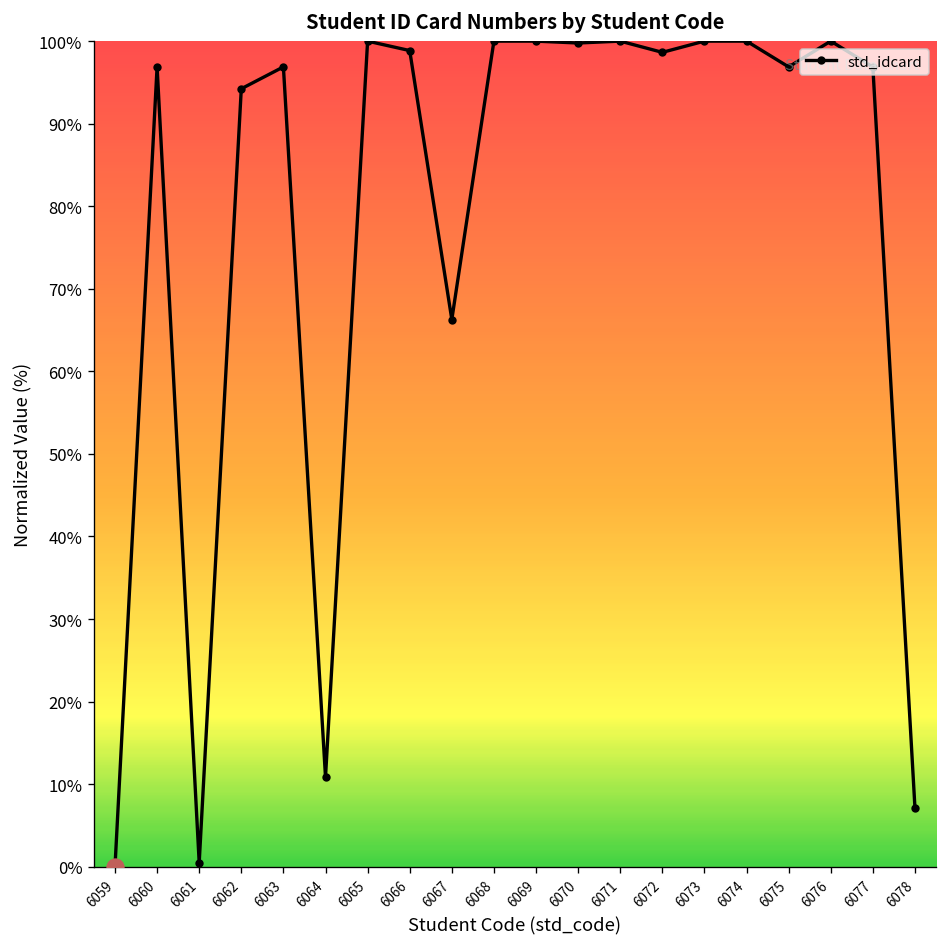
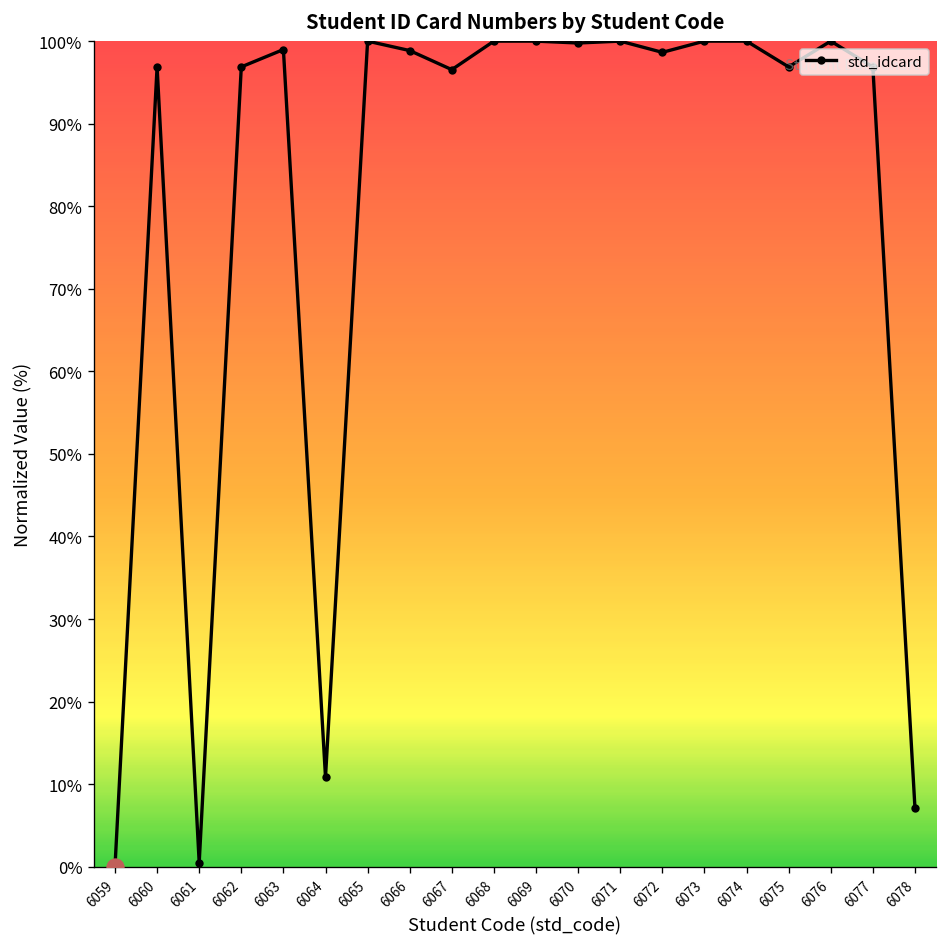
  {
    "std_idcard": {
      "6060": "97%",
      "6061": "0%",
-     "6062": "94%",
-     "6063": "97%",
+     "6062": "97%",
+     "6063": "99%",
      "6064": "11%",
      "6065": "100%",
      "6066": "99%",
-     "6067": "66%",
+     "6067": "97%",
      "6068": "100%",
      "6069": "100%",
      "6070": "100%",
      "6071": "100%",
      "6072": "99%",
      "6073": "100%",
      "6074": "100%",
      "6075": "97%",
      "6076": "100%",
      "6078": "7%"
    }
  }
